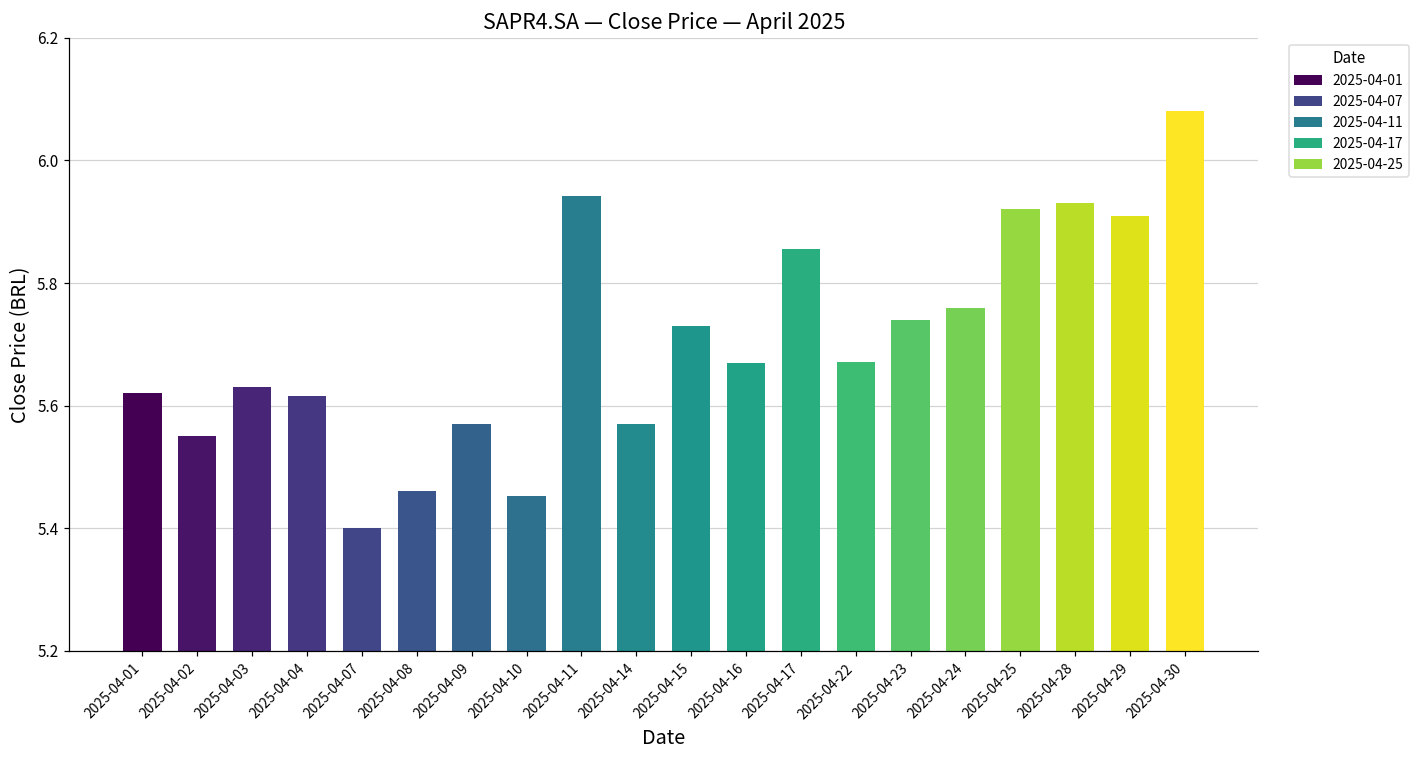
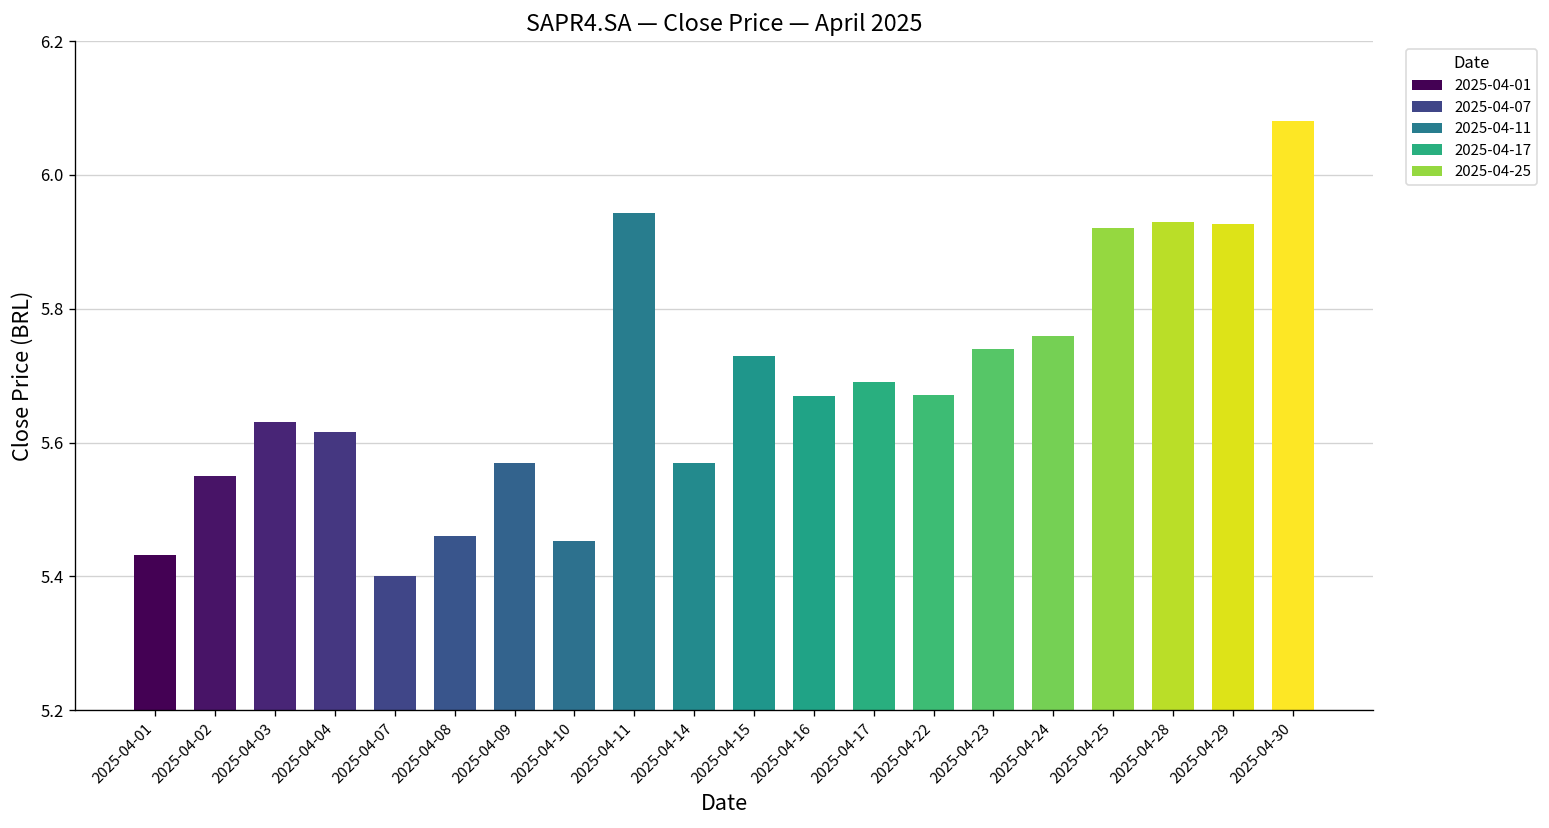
  {
-   "2025-04-01": 5.62,
+   "2025-04-01": 5.43,
    "2025-04-02": 5.55,
    "2025-04-03": 5.63,
    "2025-04-04": 5.62,
    "2025-04-07": 5.40,
    "2025-04-08": 5.46,
    "2025-04-09": 5.57,
    "2025-04-10": 5.45,
    "2025-04-11": 5.94,
    "2025-04-14": 5.57,
    "2025-04-15": 5.73,
    "2025-04-16": 5.67,
-   "2025-04-17": 5.86,
+   "2025-04-17": 5.69,
    "2025-04-22": 5.67,
    "2025-04-23": 5.74,
    "2025-04-24": 5.76,
    "2025-04-25": 5.92,
    "2025-04-28": 5.93,
-   "2025-04-29": 5.91,
+   "2025-04-29": 5.93,
    "2025-04-30": 6.08
  }
